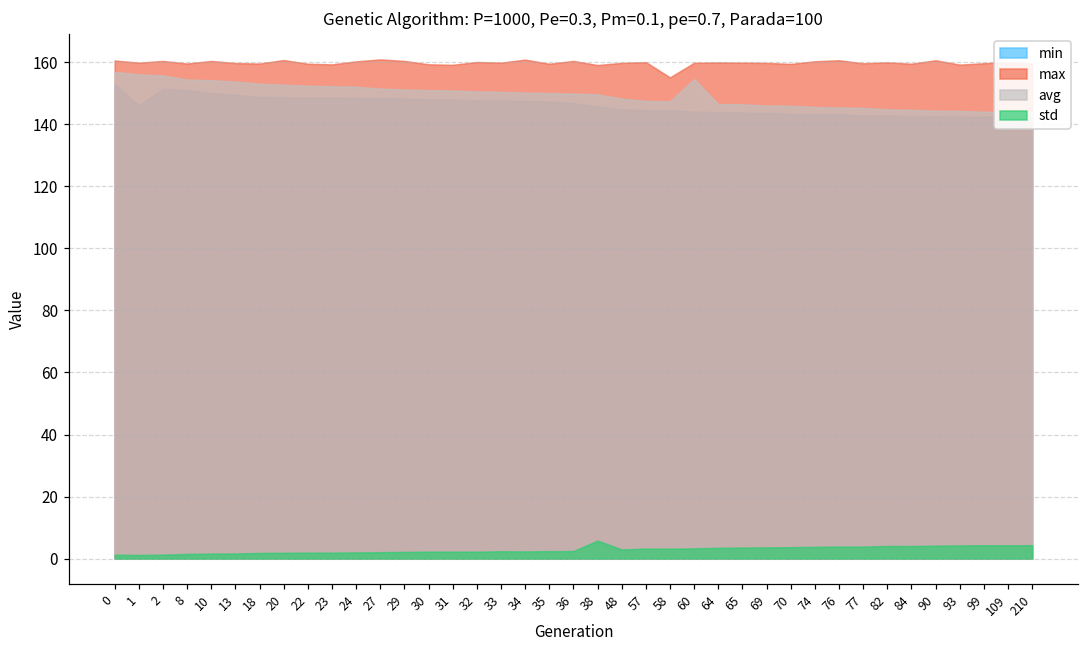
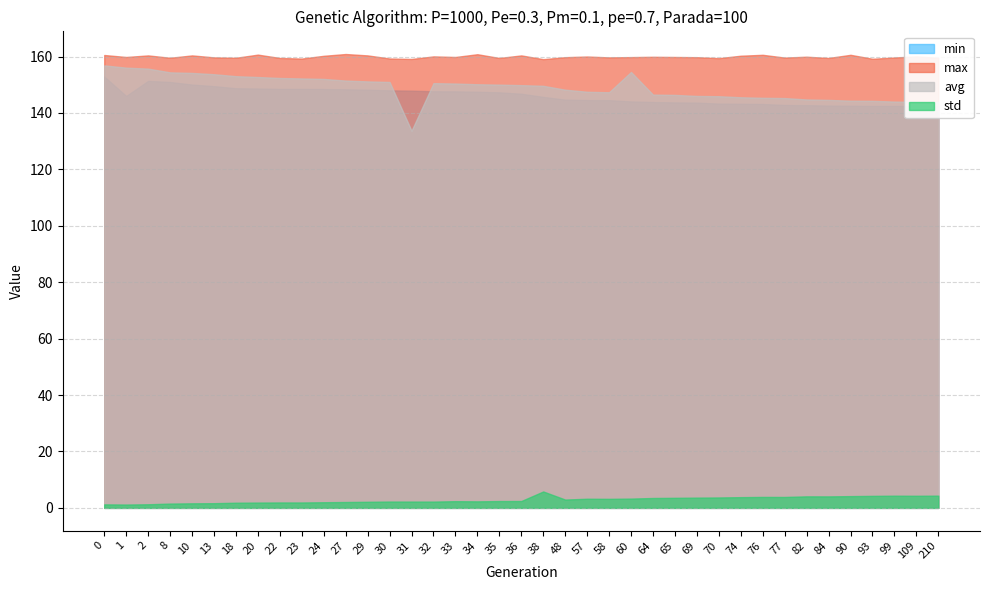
  {
    "min": {
      "0": 153,
      "1": 146,
      "2": 151,
      "8": 151,
      "10": 150,
      "13": 150,
      "18": 149,
      "20": 149,
      "22": 149,
      "23": 149,
      "24": 148,
      "27": 148,
      "29": 148,
      "30": 148,
      "31": 148,
      "32": 148,
      "33": 148,
      "34": 148,
      "35": 147,
      "36": 147,
      "38": 146,
      "48": 145,
      "57": 145,
      "58": 145,
      "60": 144,
      "64": 144,
      "65": 144,
      "69": 144,
      "70": 143,
      "74": 143,
      "76": 143,
      "77": 143,
      "82": 143,
      "84": 143,
      "90": 143,
      "93": 142,
      "99": 142
    },
    "max": {
      "0": 161,
      "1": 160,
      "2": 160,
      "8": 160,
      "10": 160,
      "13": 160,
      "18": 160,
      "20": 161,
      "22": 159,
      "23": 159,
      "24": 160,
      "27": 161,
      "29": 160,
      "30": 159,
      "31": 159,
      "32": 160,
      "33": 160,
      "34": 161,
      "35": 159,
      "36": 160,
      "38": 159,
      "48": 160,
      "57": 160,
-     "58": 155,
+     "58": 160,
      "60": 160,
      "64": 160,
      "65": 160,
      "69": 160,
      "70": 159,
      "74": 160,
      "76": 161,
      "77": 160,
      "82": 160,
      "84": 159,
      "90": 161,
      "93": 159,
      "99": 160
    },
    "avg": {
      "0": 157,
      "1": 156,
      "2": 156,
      "8": 154,
      "10": 154,
      "13": 154,
      "18": 153,
      "20": 153,
      "22": 152,
      "23": 152,
      "24": 152,
      "27": 151,
      "29": 151,
      "30": 151,
-     "31": 151,
+     "31": 134,
      "32": 151,
      "33": 150,
      "34": 150,
      "35": 150,
      "36": 150,
      "38": 150,
      "48": 148,
      "57": 148,
      "58": 147,
      "60": 155,
      "64": 147,
      "65": 146,
      "69": 146,
      "70": 146,
      "74": 146,
      "76": 145,
      "77": 145,
      "82": 145,
      "84": 145,
      "90": 144,
      "93": 144,
      "99": 144
    },
    "std": {
      "0": 1,
      "1": 1,
      "2": 1,
      "8": 2,
      "10": 2,
      "13": 2,
      "18": 2,
      "20": 2,
      "22": 2,
      "23": 2,
      "24": 2,
      "27": 2,
      "29": 2,
      "30": 2,
      "31": 2,
      "32": 2,
      "33": 2,
      "34": 2,
      "35": 2,
      "36": 2,
      "38": 6,
      "48": 3,
      "57": 3,
      "58": 3,
      "60": 3,
      "64": 4,
      "65": 4,
      "69": 4,
      "70": 4,
      "74": 4,
      "76": 4,
      "77": 4,
      "82": 4,
      "84": 4,
      "90": 4,
      "93": 4,
      "99": 4,
      "109": 4,
      "210": 4
    }
  }
